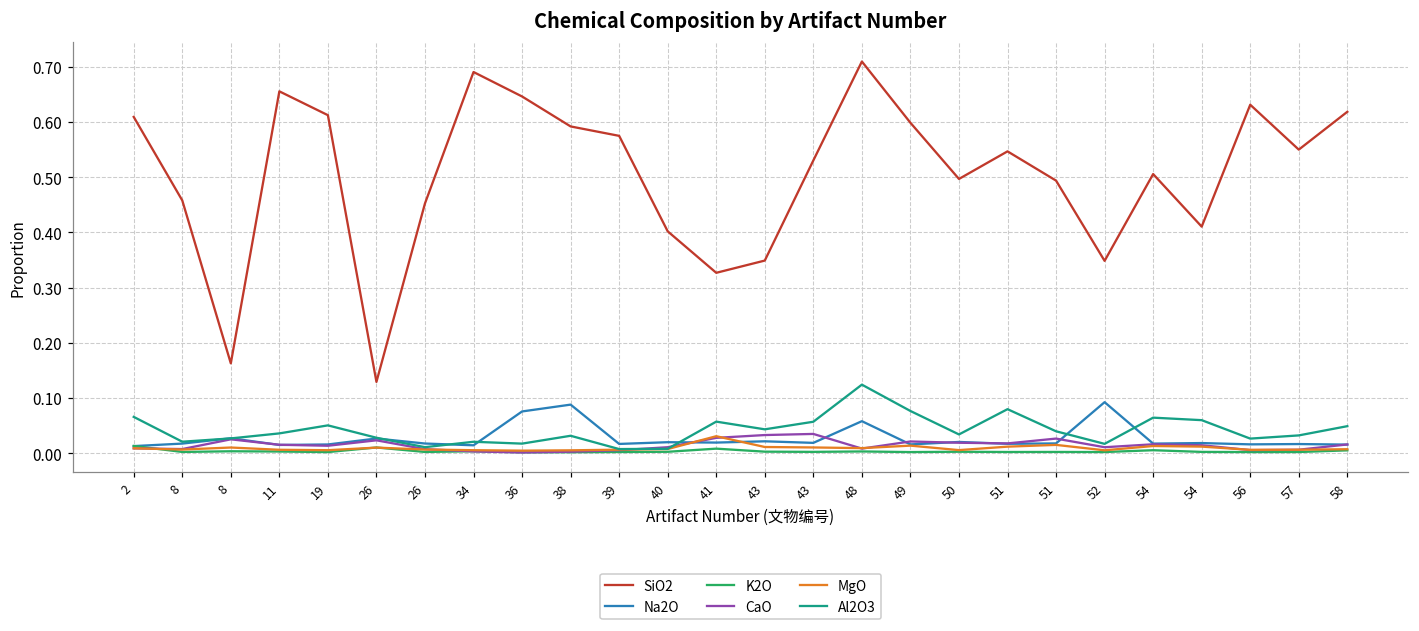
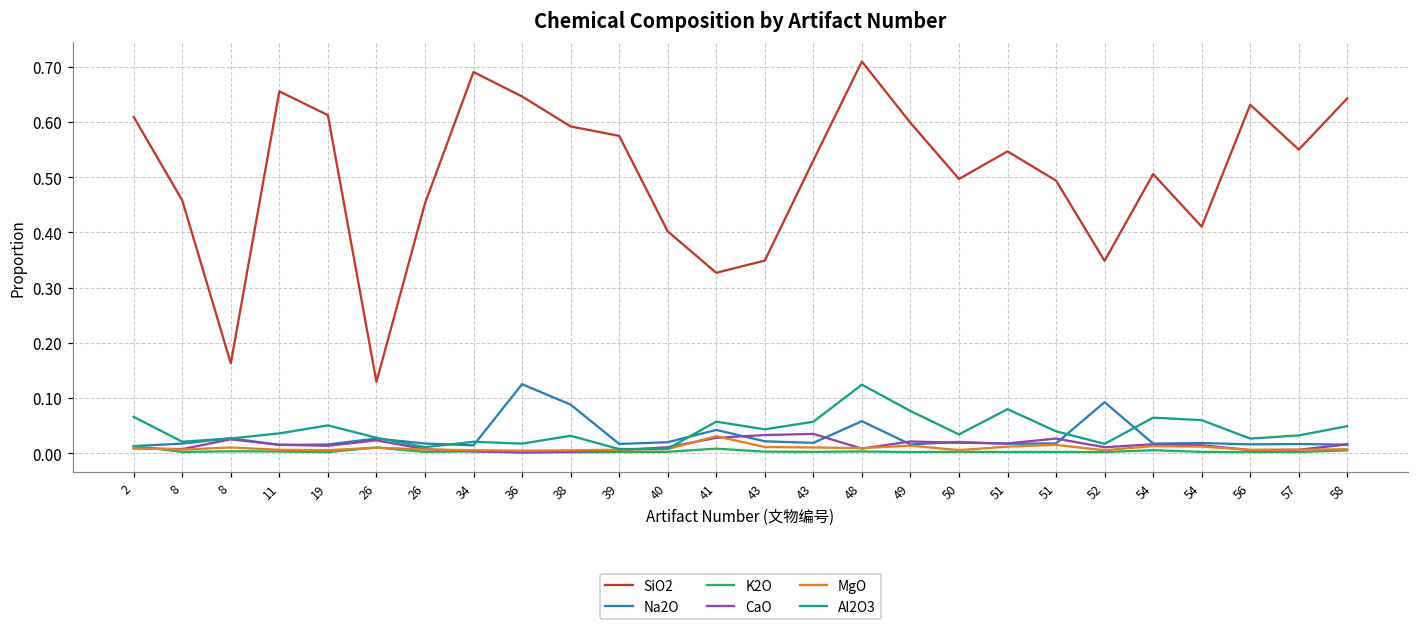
  {
    "SiO2": {
      "2": 0.61,
      "11": 0.66,
      "19": 0.61,
      "34": 0.69,
      "36": 0.65,
      "38": 0.59,
      "39": 0.57,
      "40": 0.40,
      "41": 0.33,
      "48": 0.71,
      "49": 0.60,
      "50": 0.50,
      "52": 0.35,
      "56": 0.63,
      "57": 0.55,
-     "58": 0.62
+     "58": 0.64
    },
    "Na2O": {
      "34": 0.01,
-     "36": 0.08,
+     "36": 0.13,
      "38": 0.09,
      "39": 0.02,
      "40": 0.02,
-     "41": 0.02,
+     "41": 0.04,
      "48": 0.06,
      "52": 0.09,
      "56": 0.02,
      "57": 0.02
    },
    "CaO": {
      "49": 0.02,
      "52": 0.01
    }
  }
